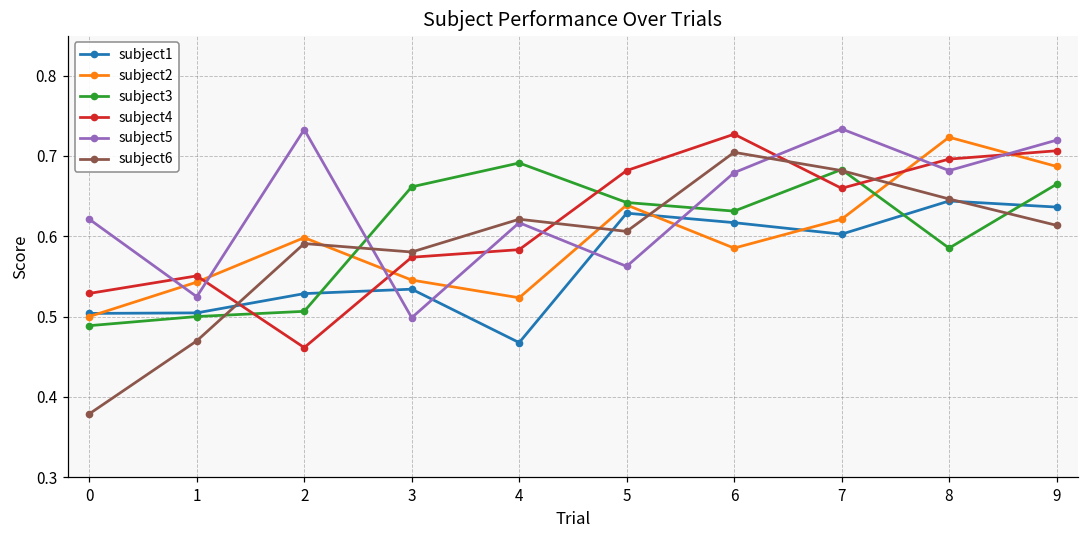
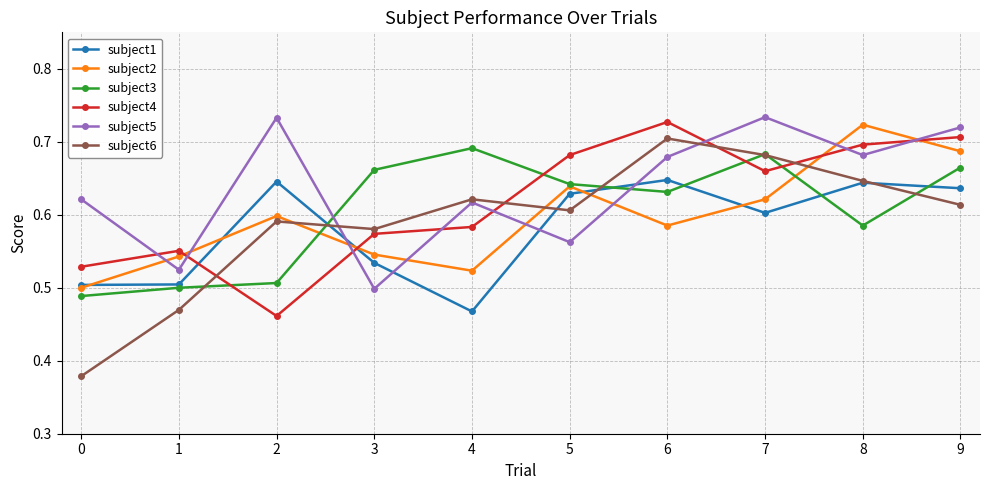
  {
    "subject1": {
      "0": 0.50,
      "1": 0.50,
-     "2": 0.53,
+     "2": 0.65,
      "3": 0.53,
      "4": 0.47,
      "5": 0.63,
-     "6": 0.62,
+     "6": 0.65,
      "7": 0.60,
      "9": 0.64
    },
    "subject2": {
      "0": 0.50,
      "1": 0.54,
      "2": 0.60,
      "3": 0.55,
      "4": 0.52,
      "6": 0.59,
      "7": 0.62,
      "8": 0.72,
      "9": 0.69
    },
    "subject3": {
      "0": 0.49,
      "1": 0.50,
      "2": 0.51,
      "3": 0.66,
      "4": 0.69,
      "6": 0.63,
      "8": 0.59,
      "9": 0.66
    },
    "subject4": {
      "0": 0.53,
      "1": 0.55,
      "2": 0.46,
      "3": 0.57,
      "4": 0.58,
      "5": 0.68,
      "6": 0.73,
      "7": 0.66,
      "8": 0.70,
      "9": 0.71
    },
    "subject5": {
      "0": 0.62,
      "1": 0.52,
      "2": 0.73,
      "3": 0.50,
      "4": 0.62,
      "5": 0.56,
      "6": 0.68,
      "7": 0.73,
      "8": 0.68,
      "9": 0.72
    },
    "subject6": {
      "0": 0.38,
      "1": 0.47,
      "2": 0.59,
      "3": 0.58,
      "4": 0.62,
      "5": 0.61,
      "6": 0.70,
      "9": 0.61
    }
  }
